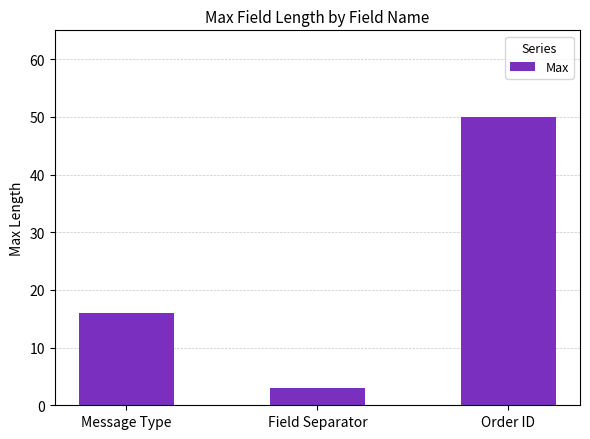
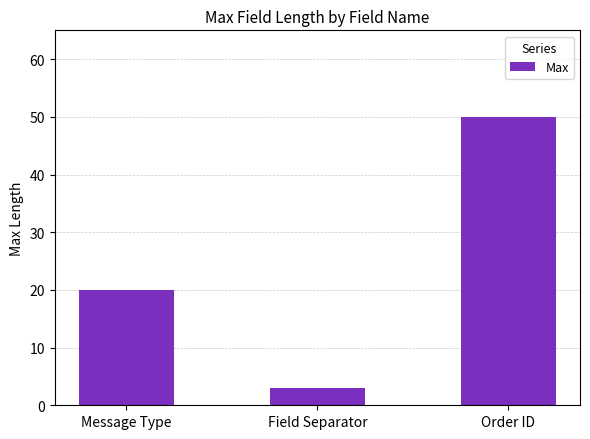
  {
-   "Message Type": 16,
+   "Message Type": 20,
    "Field Separator": 3,
    "Order ID": 50
  }
